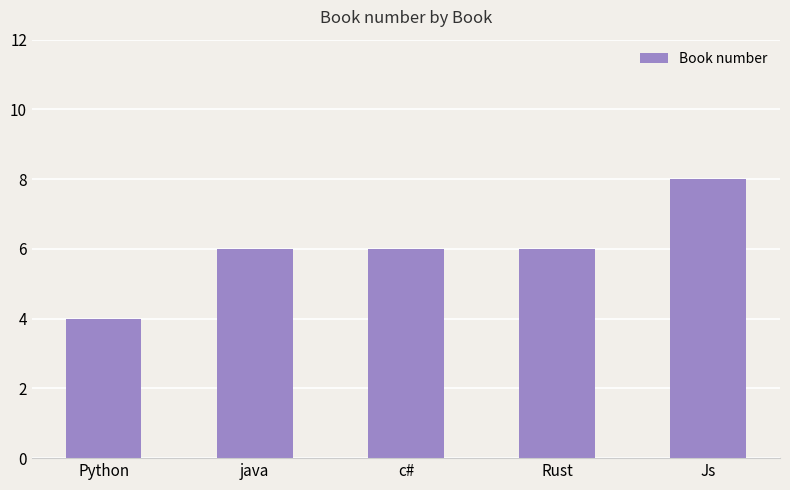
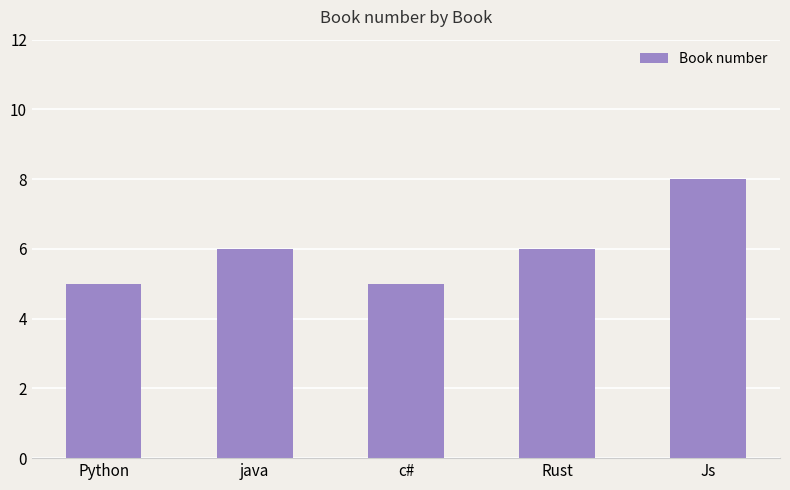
  {
-   "Python": 4,
+   "Python": 5,
    "java": 6,
-   "c#": 6,
+   "c#": 5,
    "Rust": 6,
    "Js": 8
  }
